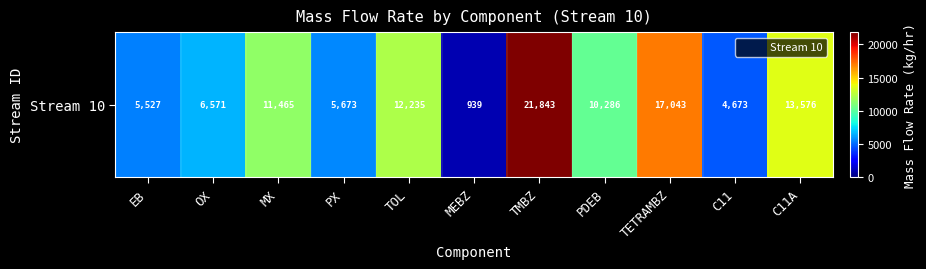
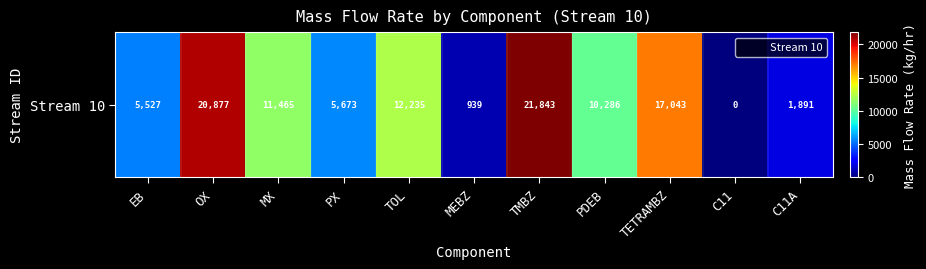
  {
    "Stream 10": {
      "EB": "5,527",
-     "OX": "6,571",
+     "OX": "20,877",
      "MX": "11,465",
      "PX": "5,673",
      "TOL": "12,235",
      "MEBZ": "939",
      "TMBZ": "21,843",
      "PDEB": "10,286",
      "TETRAMBZ": "17,043",
-     "C11": "4,673",
-     "C11A": "13,576"
+     "C11": "0",
+     "C11A": "1,891"
    }
  }
